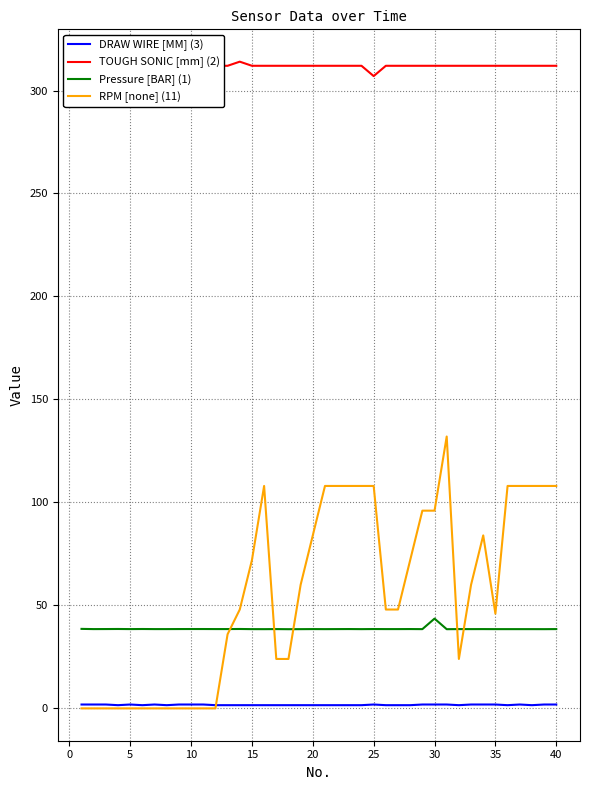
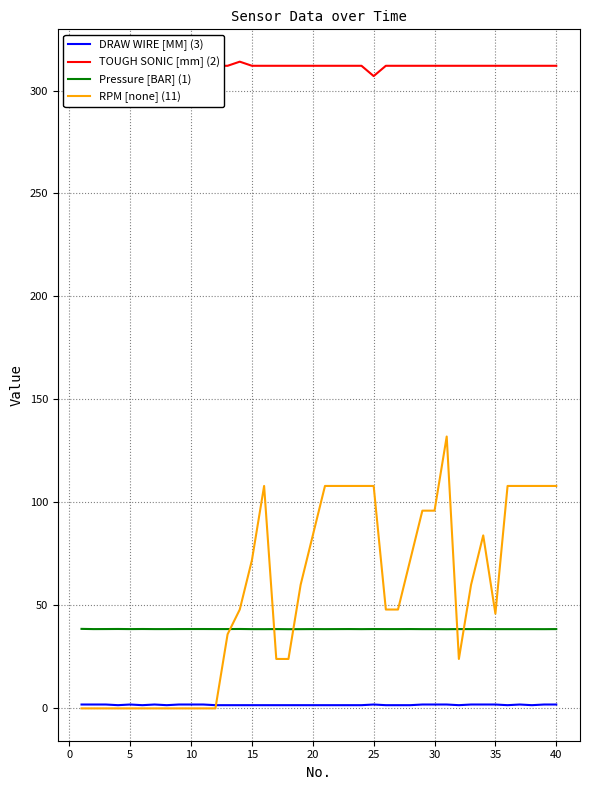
  {
    "DRAW WIRE [MM] (3)": {
      "5": 2,
      "10": 2,
      "15": 2,
      "20": 2,
      "25": 2,
      "30": 2,
      "35": 2,
      "40": 2
    },
    "TOUGH SONIC [mm] (2)": {
      "15": 312,
      "20": 312,
      "25": 307,
      "30": 312,
      "35": 312,
      "40": 312
    },
    "Pressure [BAR] (1)": {
      "5": 39,
      "10": 39,
      "15": 38,
      "20": 39,
      "25": 39,
-     "30": 44,
+     "30": 38,
      "35": 38,
      "40": 39
    },
    "RPM [none] (11)": {
      "5": 0,
      "10": 0,
      "15": 72,
      "20": 84,
      "25": 108,
      "30": 96,
      "35": 46,
      "40": 108
    }
  }
